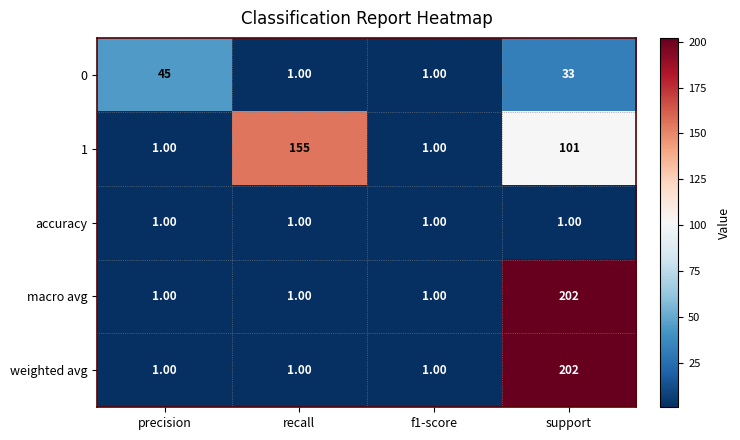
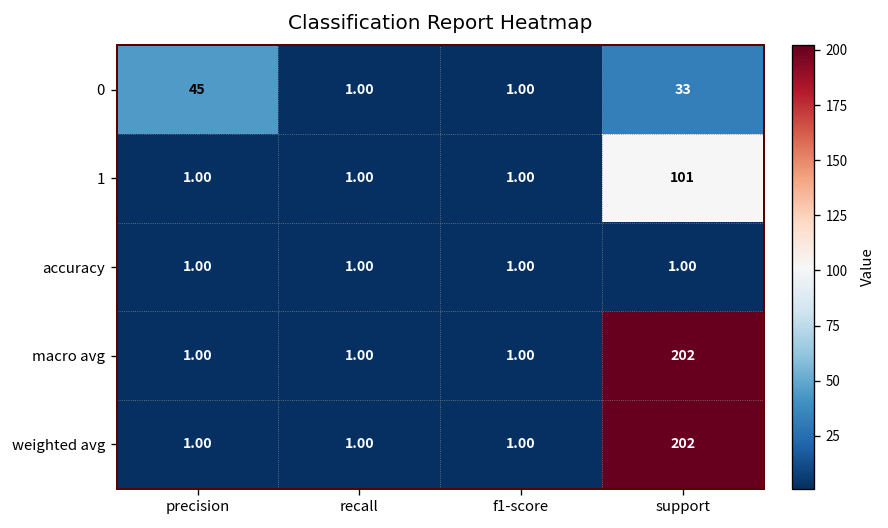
  {
    "0": {
      "precision": 45,
      "recall": 1.00,
      "f1-score": 1.00,
      "support": 33
    },
    "1": {
      "precision": 1.00,
-     "recall": 155,
+     "recall": 1.00,
      "f1-score": 1.00,
      "support": 101
    },
    "accuracy": {
      "precision": 1.00,
      "recall": 1.00,
      "f1-score": 1.00,
      "support": 1.00
    },
    "macro avg": {
      "precision": 1.00,
      "recall": 1.00,
      "f1-score": 1.00,
      "support": 202
    },
    "weighted avg": {
      "precision": 1.00,
      "recall": 1.00,
      "f1-score": 1.00,
      "support": 202
    }
  }
